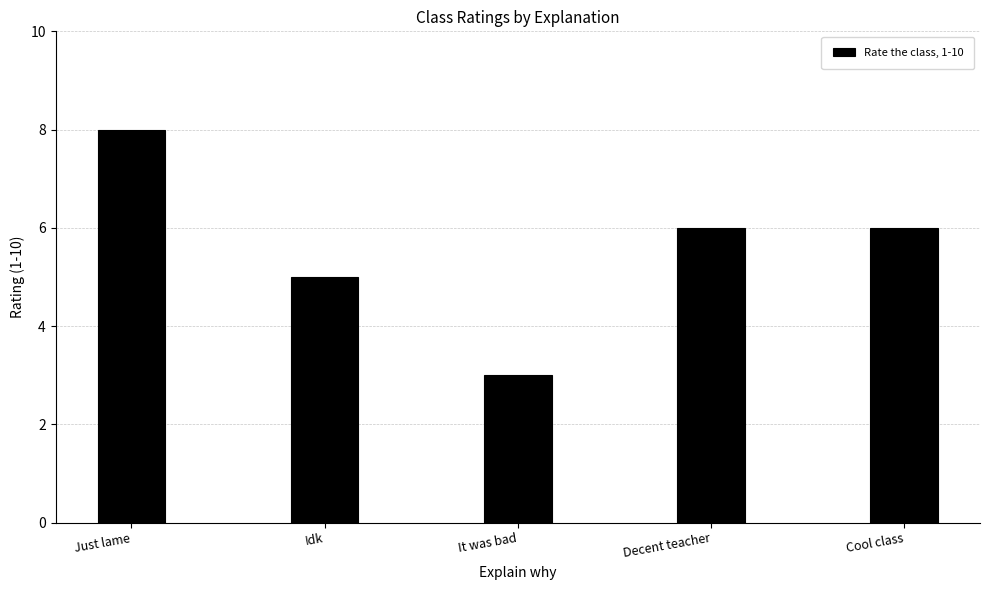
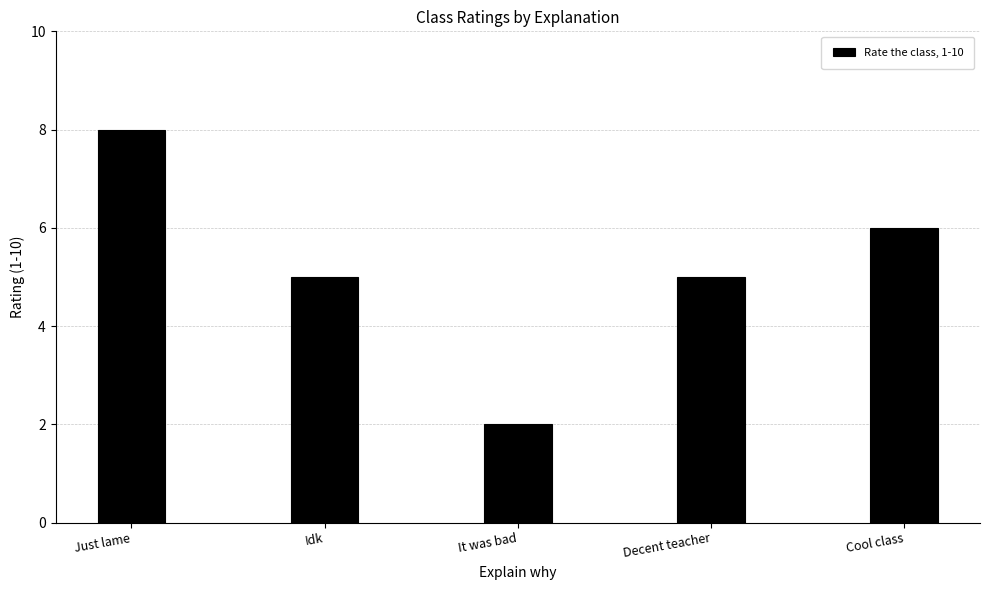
  {
    "Just lame": 8,
    "Idk": 5,
-   "It was bad": 3,
-   "Decent teacher": 6,
+   "It was bad": 2,
+   "Decent teacher": 5,
    "Cool class": 6
  }
